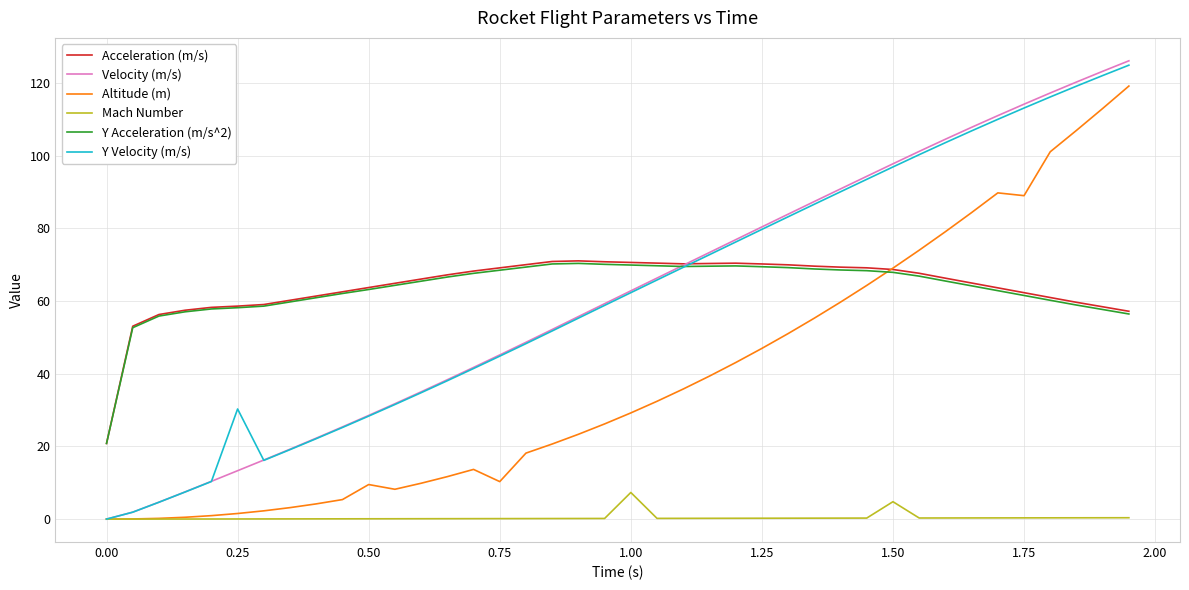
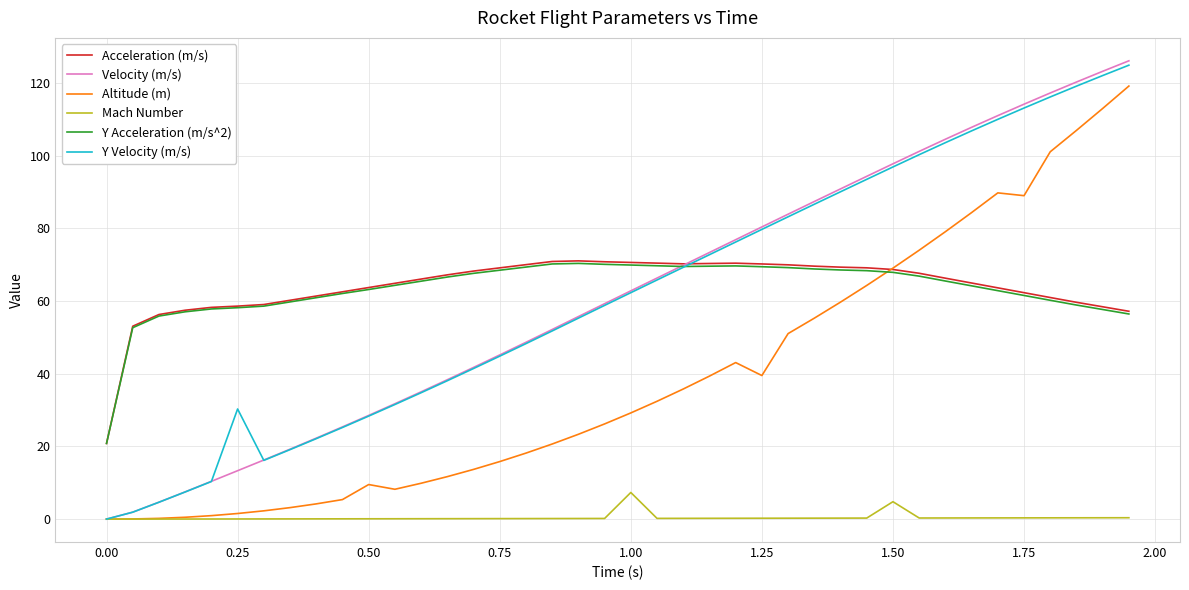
  {
    "Acceleration (m/s)": {
      "1.00": 71,
      "1.25": 70,
      "1.75": 62
    },
    "Velocity (m/s)": {
      "0.25": 13,
      "1.50": 98,
      "1.75": 114
    },
    "Altitude (m)": {
      "0.25": 2,
      "0.50": 10,
-     "0.75": 10,
+     "0.75": 16,
      "1.00": 29,
-     "1.25": 47,
+     "1.25": 40,
      "1.75": 89
    },
    "Mach Number": {
      "0.25": 0,
      "0.50": 0,
      "0.75": 0,
      "1.00": 7,
      "1.25": 0,
      "1.50": 5,
      "1.75": 0
    },
    "Y Acceleration (m/s^2)": {
      "1.00": 70,
      "1.25": 69,
      "1.50": 68,
      "1.75": 62
    },
    "Y Velocity (m/s)": {
      "0.25": 30,
      "1.50": 97,
      "1.75": 113
    }
  }
